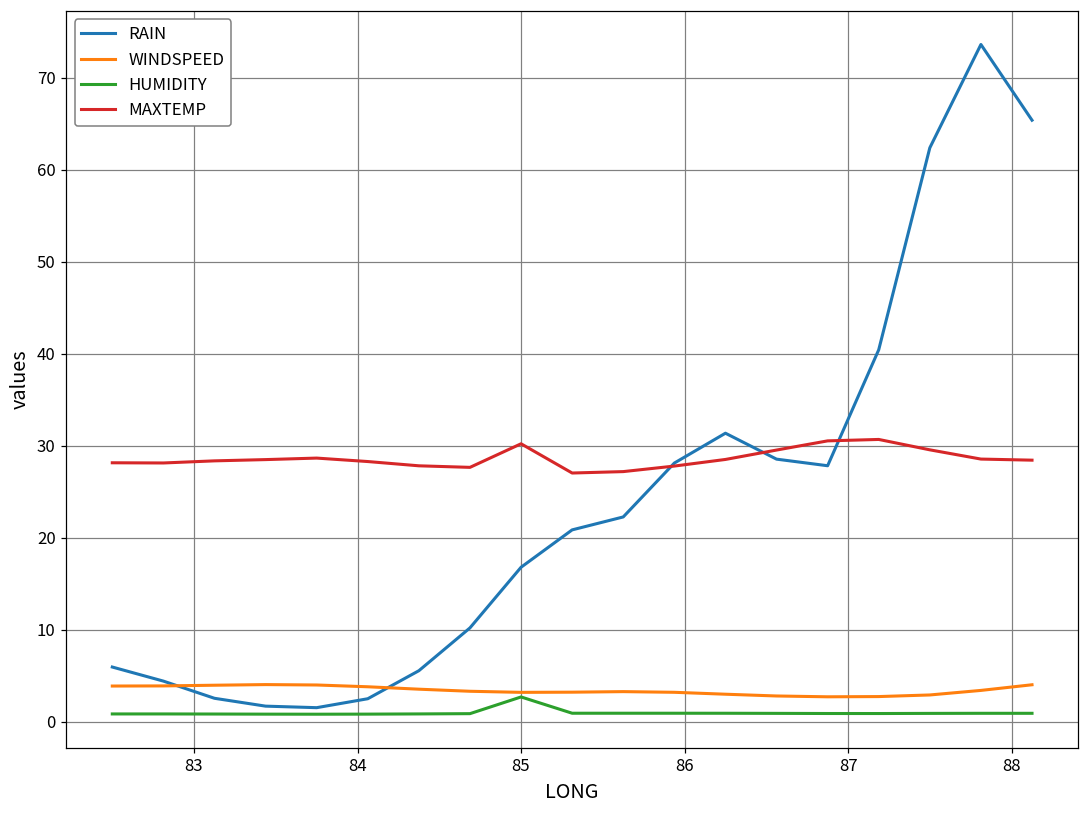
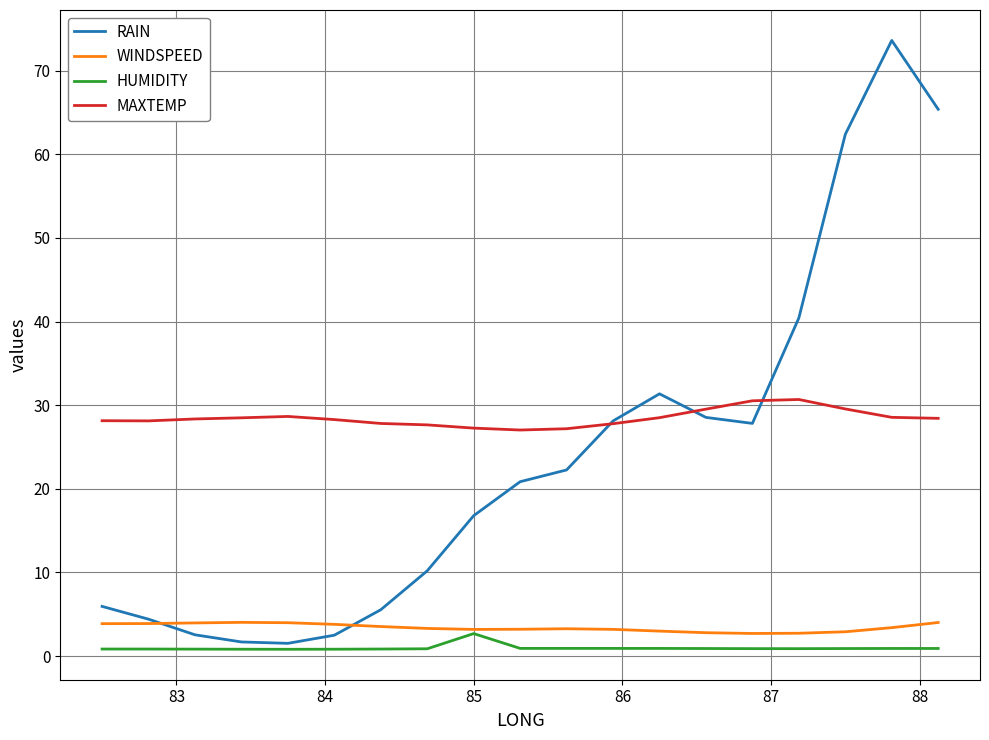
  {
    "RAIN": {
      "85": 17
    },
    "WINDSPEED": {
      "85": 3
    },
    "HUMIDITY": {
      "85": 3
    },
    "MAXTEMP": {
-     "85": 30
+     "85": 27
    }
  }
